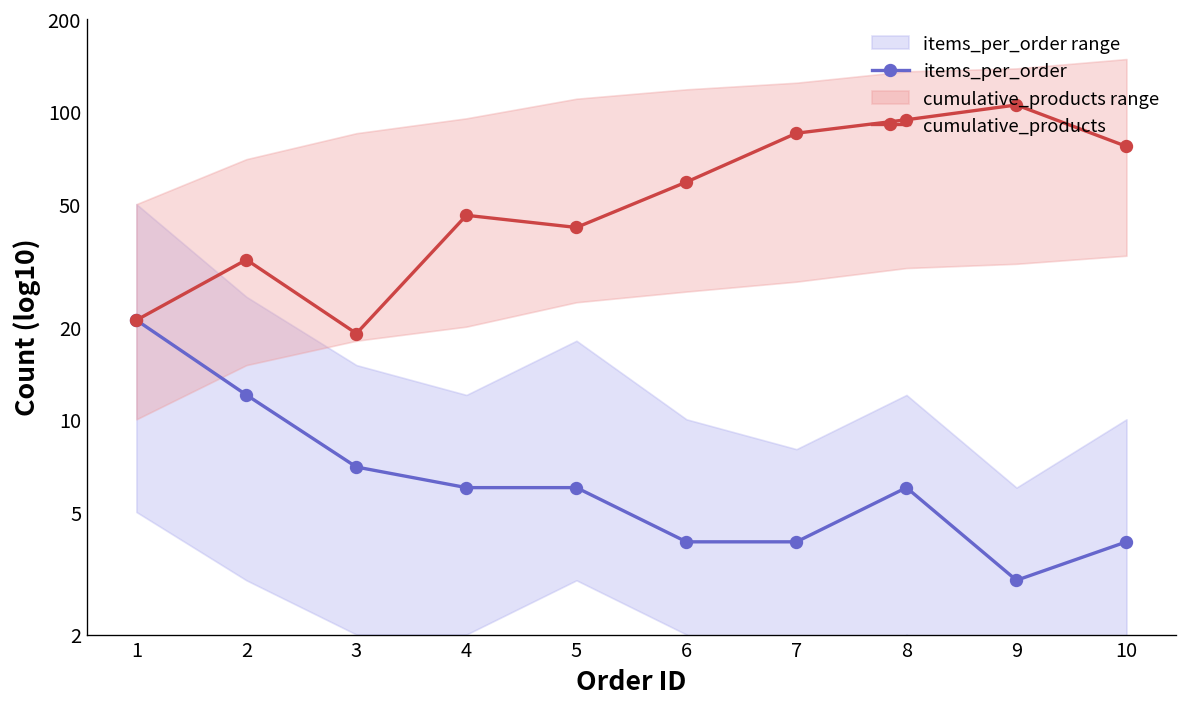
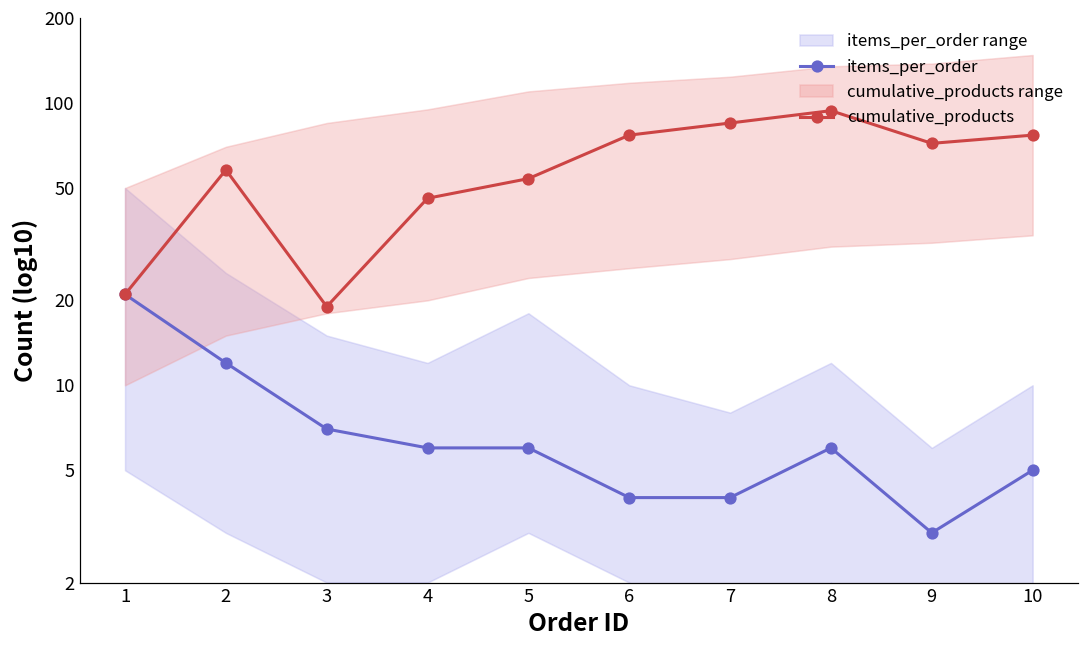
  {
    "items_per_order": {
      "2": 12,
      "3": 7,
      "4": 6,
      "5": 6,
      "6": 4,
      "7": 4,
      "8": 6,
      "9": 3,
-     "10": 4
+     "10": 5
    },
    "cumulative_products": {
-     "2": 33,
+     "2": 58,
      "3": 19,
      "4": 46,
-     "5": 42,
-     "6": 59,
+     "5": 54,
+     "6": 77,
      "7": 85,
      "8": 94,
-     "9": 105,
+     "9": 72,
      "10": 77
    }
  }
